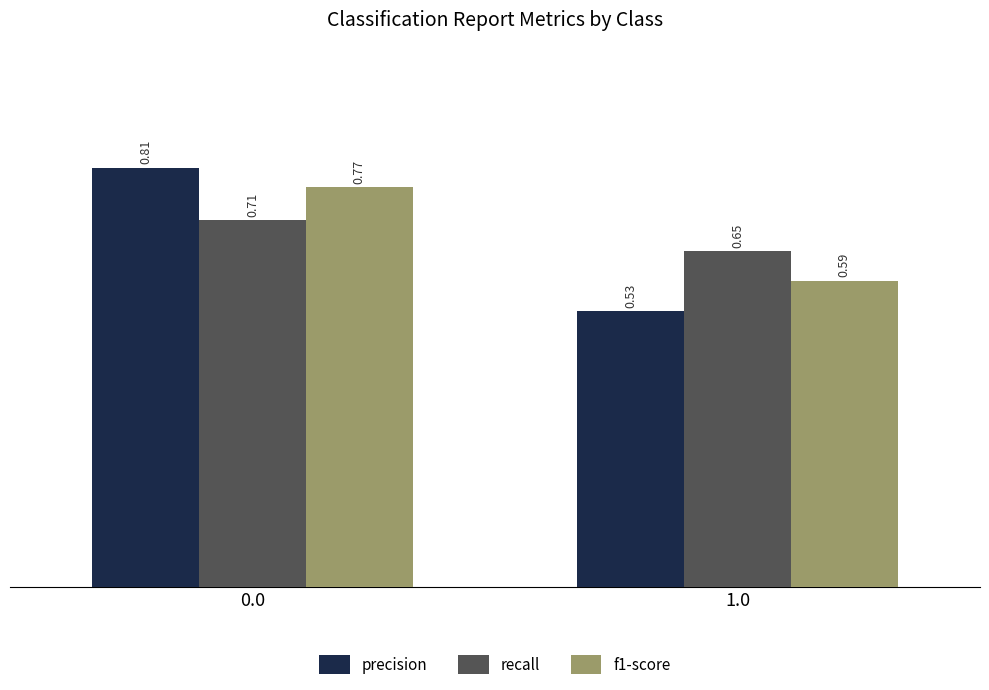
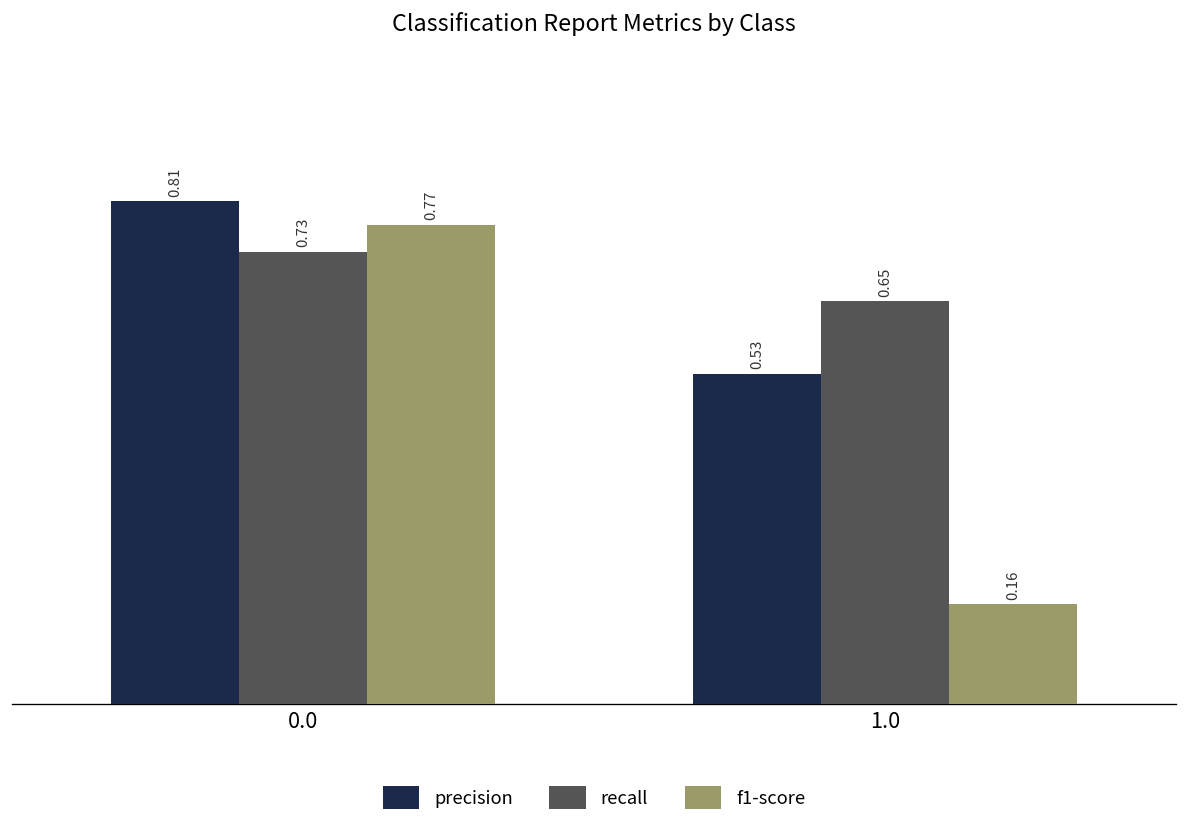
  {
    "precision": {
      "0.0": 0.81,
      "1.0": 0.53
    },
    "recall": {
-     "0.0": 0.71,
+     "0.0": 0.73,
      "1.0": 0.65
    },
    "f1-score": {
      "0.0": 0.77,
-     "1.0": 0.59
+     "1.0": 0.16
    }
  }
